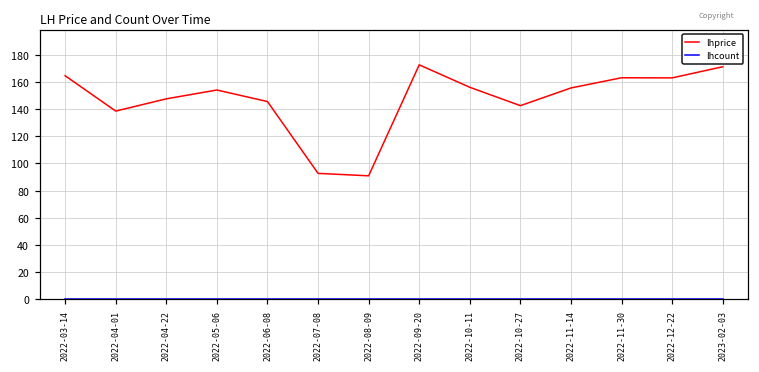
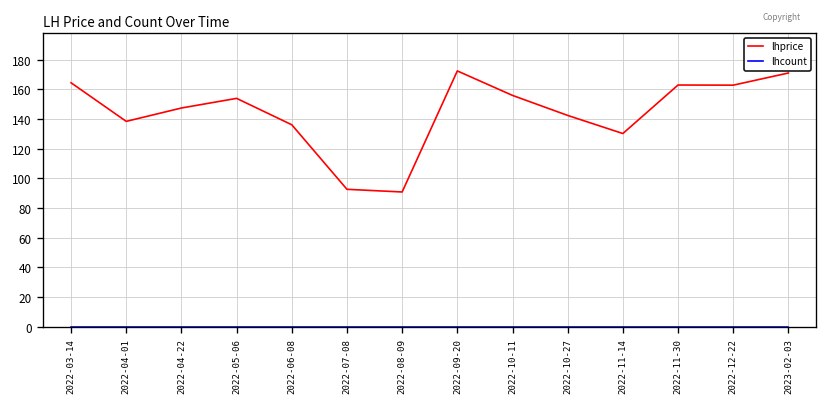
  {
    "lhprice": {
      "2022-03-14": 165,
      "2022-04-01": 139,
      "2022-04-22": 148,
      "2022-05-06": 154,
-     "2022-06-08": 146,
+     "2022-06-08": 136,
      "2022-07-08": 93,
      "2022-08-09": 91,
      "2022-09-20": 173,
      "2022-10-11": 156,
      "2022-10-27": 143,
-     "2022-11-14": 156,
+     "2022-11-14": 130,
      "2022-11-30": 163,
      "2022-12-22": 163,
      "2023-02-03": 171
    },
    "lhcount": {
      "2022-03-14": 0,
      "2022-04-01": 0,
      "2022-04-22": 0,
      "2022-05-06": 0,
      "2022-06-08": 0,
      "2022-07-08": 0,
      "2022-08-09": 0,
      "2022-09-20": 0,
      "2022-10-11": 0,
      "2022-10-27": 0,
      "2022-11-14": 0,
      "2022-11-30": 0,
      "2022-12-22": 0,
      "2023-02-03": 0
    }
  }
